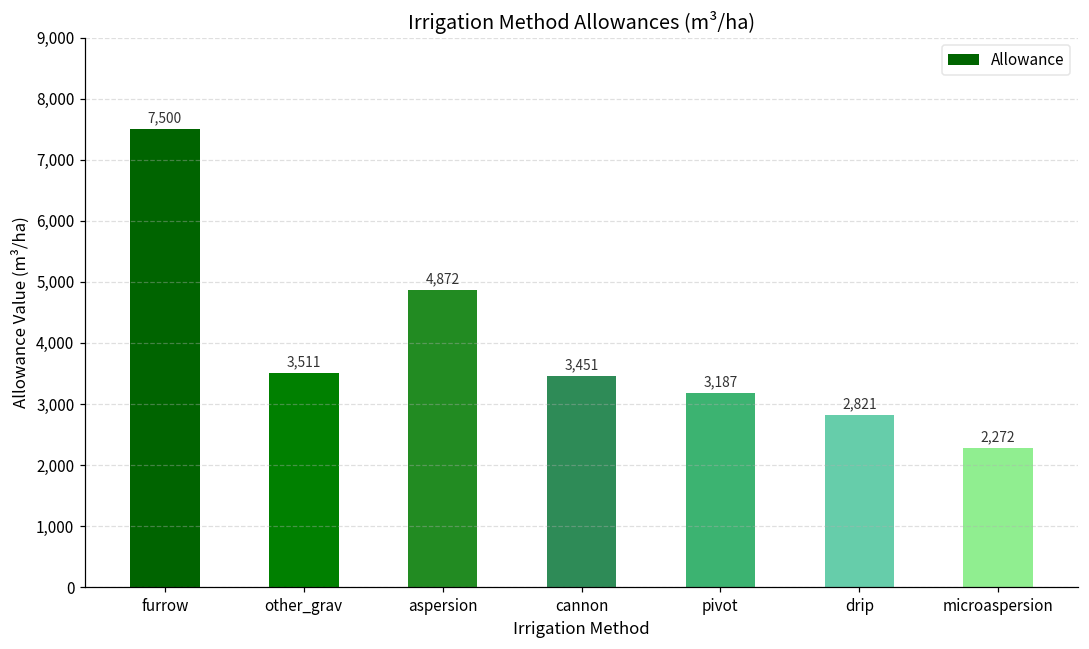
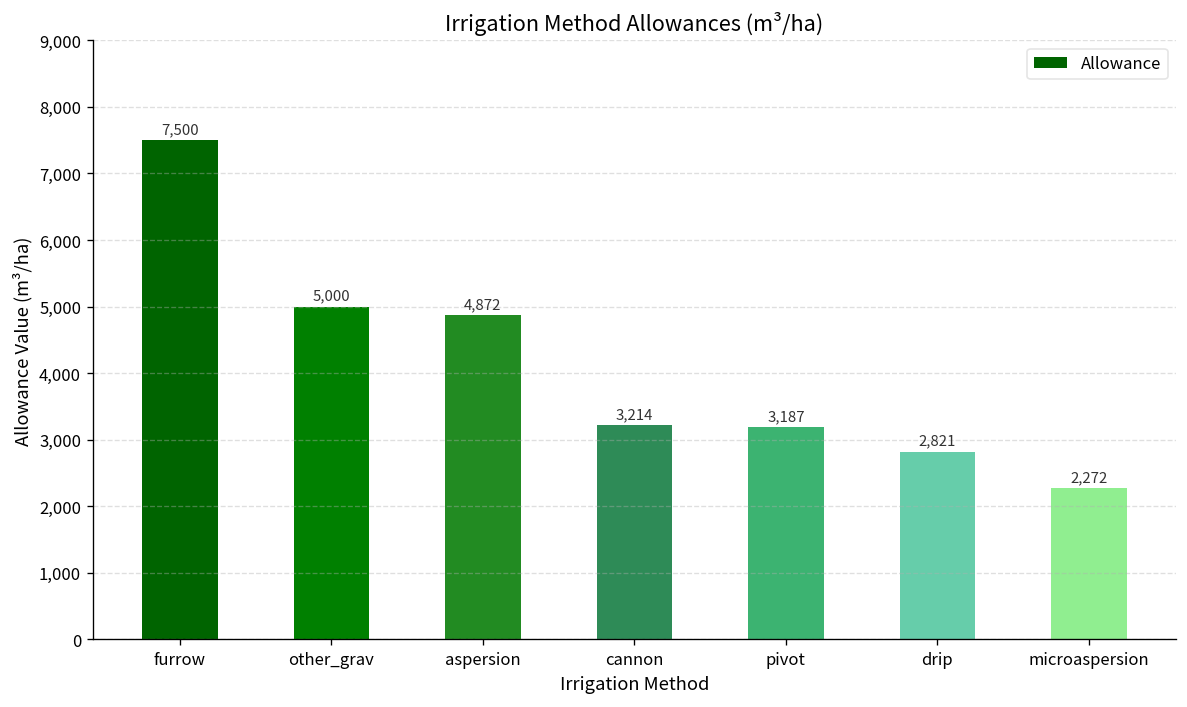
  {
    "furrow": "7,500",
-   "other_grav": "3,511",
+   "other_grav": "5,000",
    "aspersion": "4,872",
-   "cannon": "3,451",
+   "cannon": "3,214",
    "pivot": "3,187",
    "drip": "2,821",
    "microaspersion": "2,272"
  }
